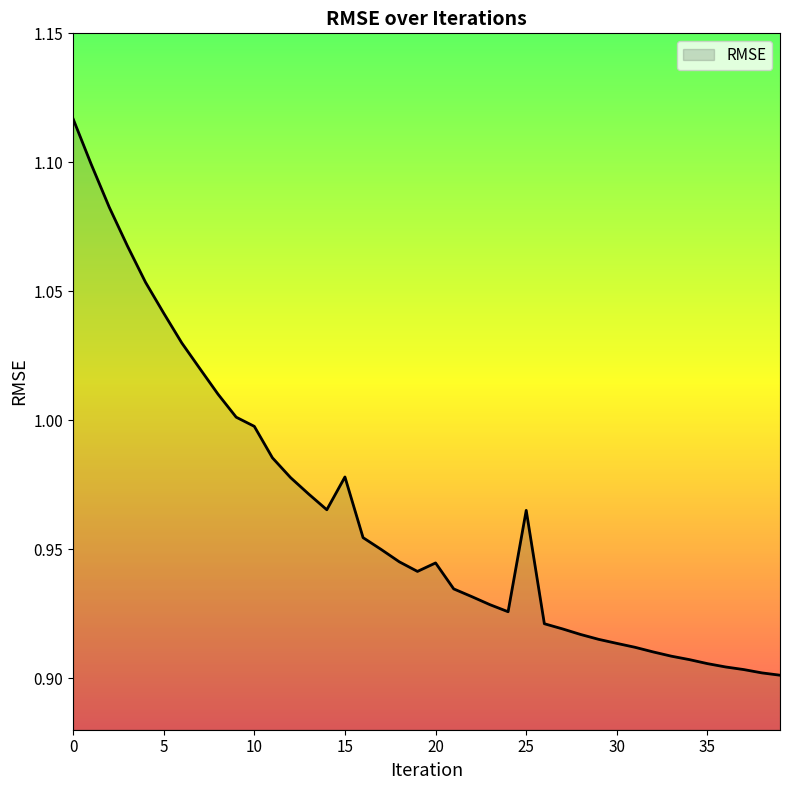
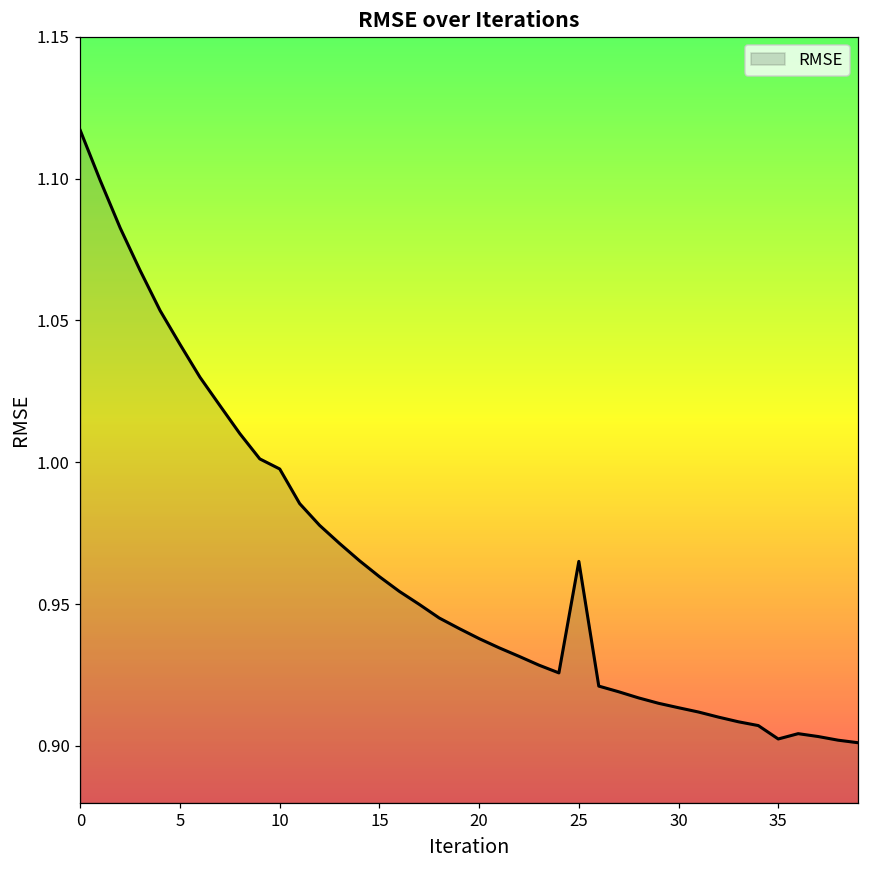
  {
    "0": 1.117,
    "5": 1.042,
    "10": 0.998,
-   "15": 0.978,
-   "20": 0.945,
+   "15": 0.960,
+   "20": 0.938,
    "25": 0.965,
    "30": 0.913,
-   "35": 0.906
+   "35": 0.902
  }
